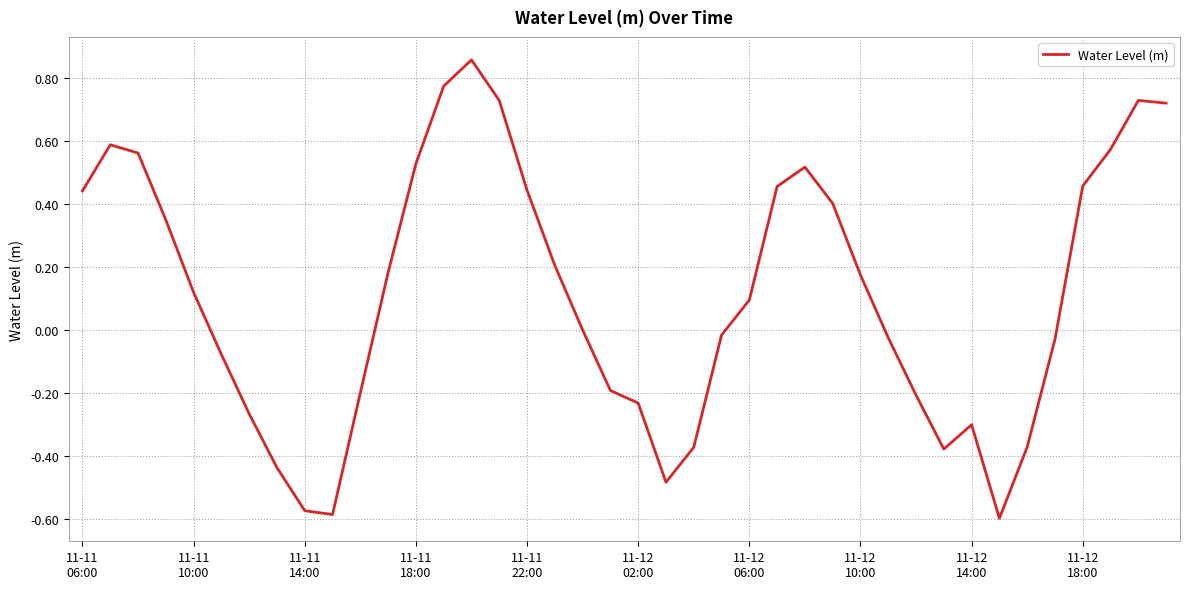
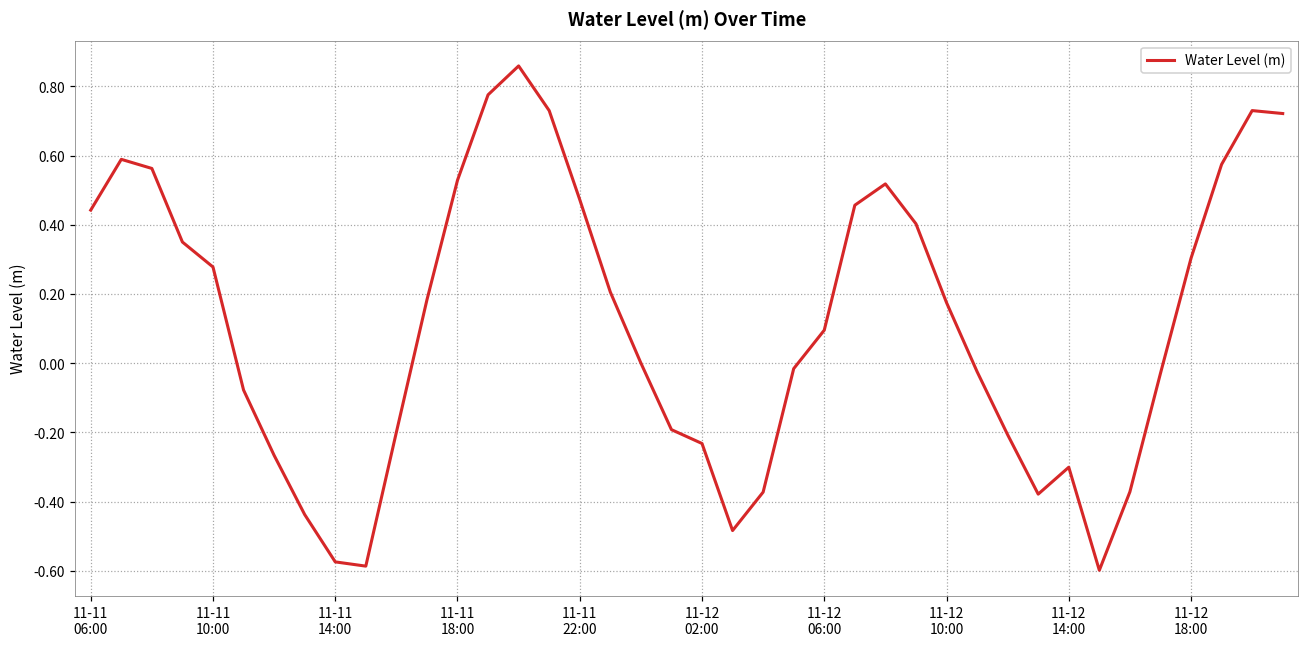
  {
    "11-11 06:00": 0.44,
-   "11-11 10:00": 0.12,
+   "11-11 10:00": 0.28,
    "11-11 14:00": -0.57,
    "11-11 18:00": 0.53,
-   "11-11 22:00": 0.44,
+   "11-11 22:00": 0.47,
    "11-12 02:00": -0.23,
    "11-12 06:00": 0.10,
    "11-12 10:00": 0.18,
    "11-12 14:00": -0.30,
-   "11-12 18:00": 0.46
+   "11-12 18:00": 0.30
  }
